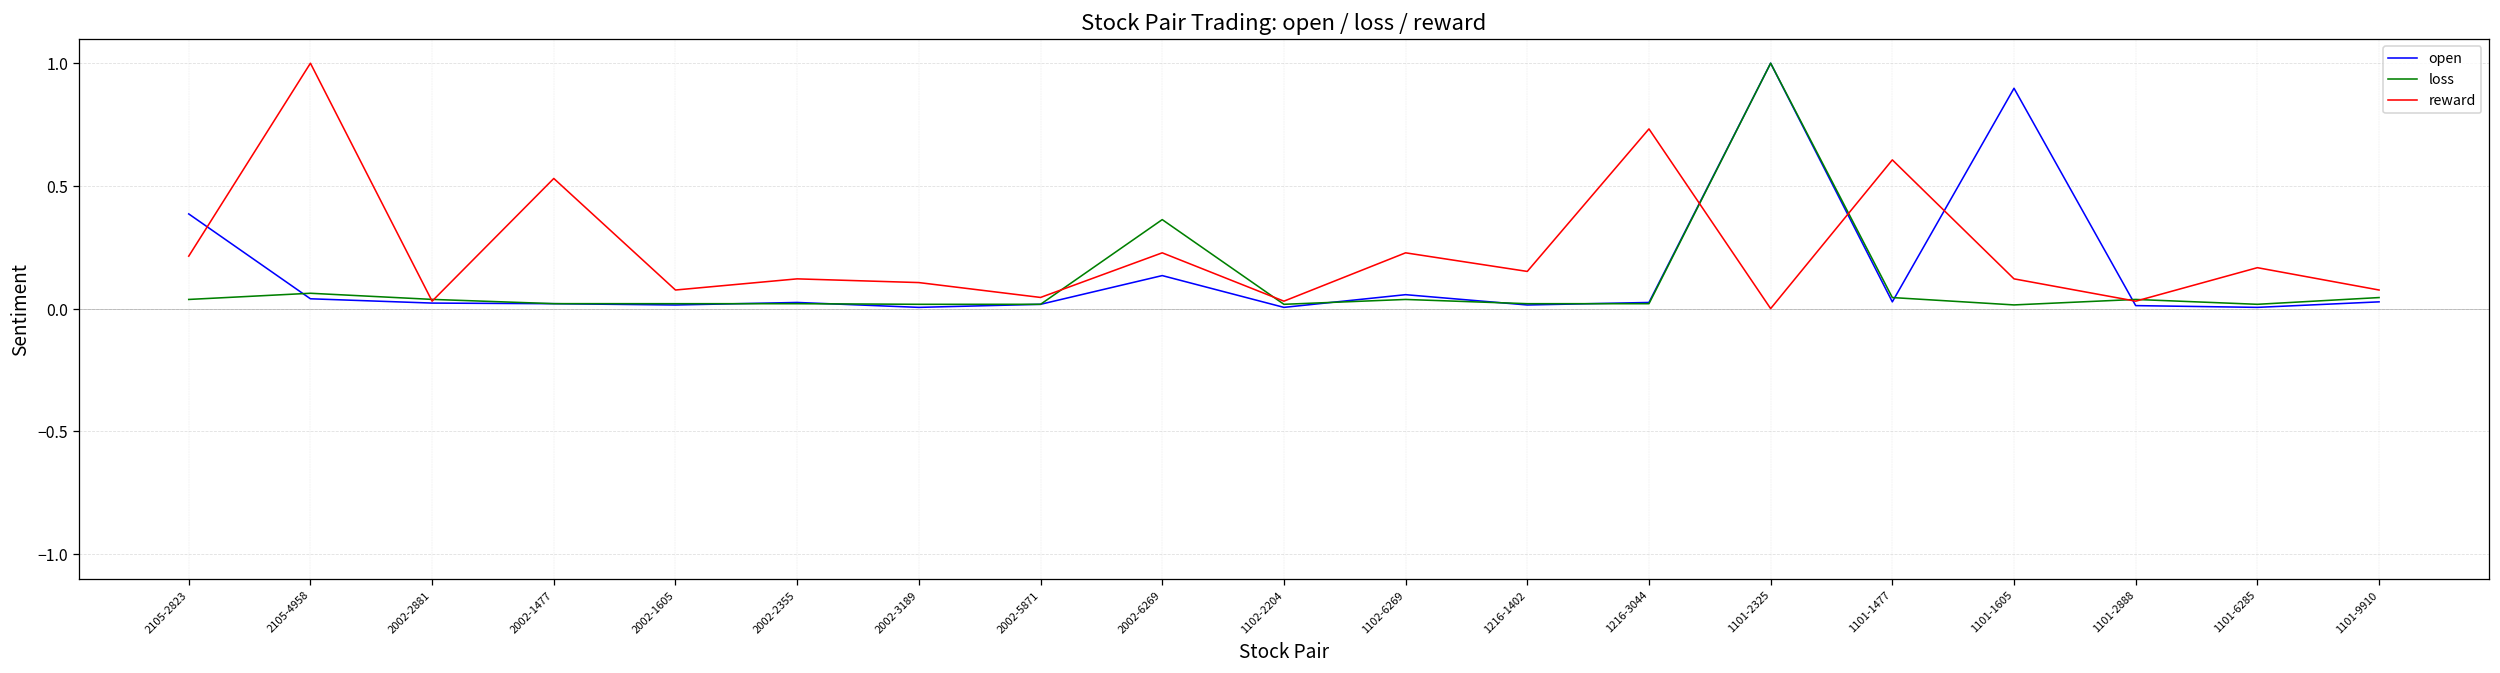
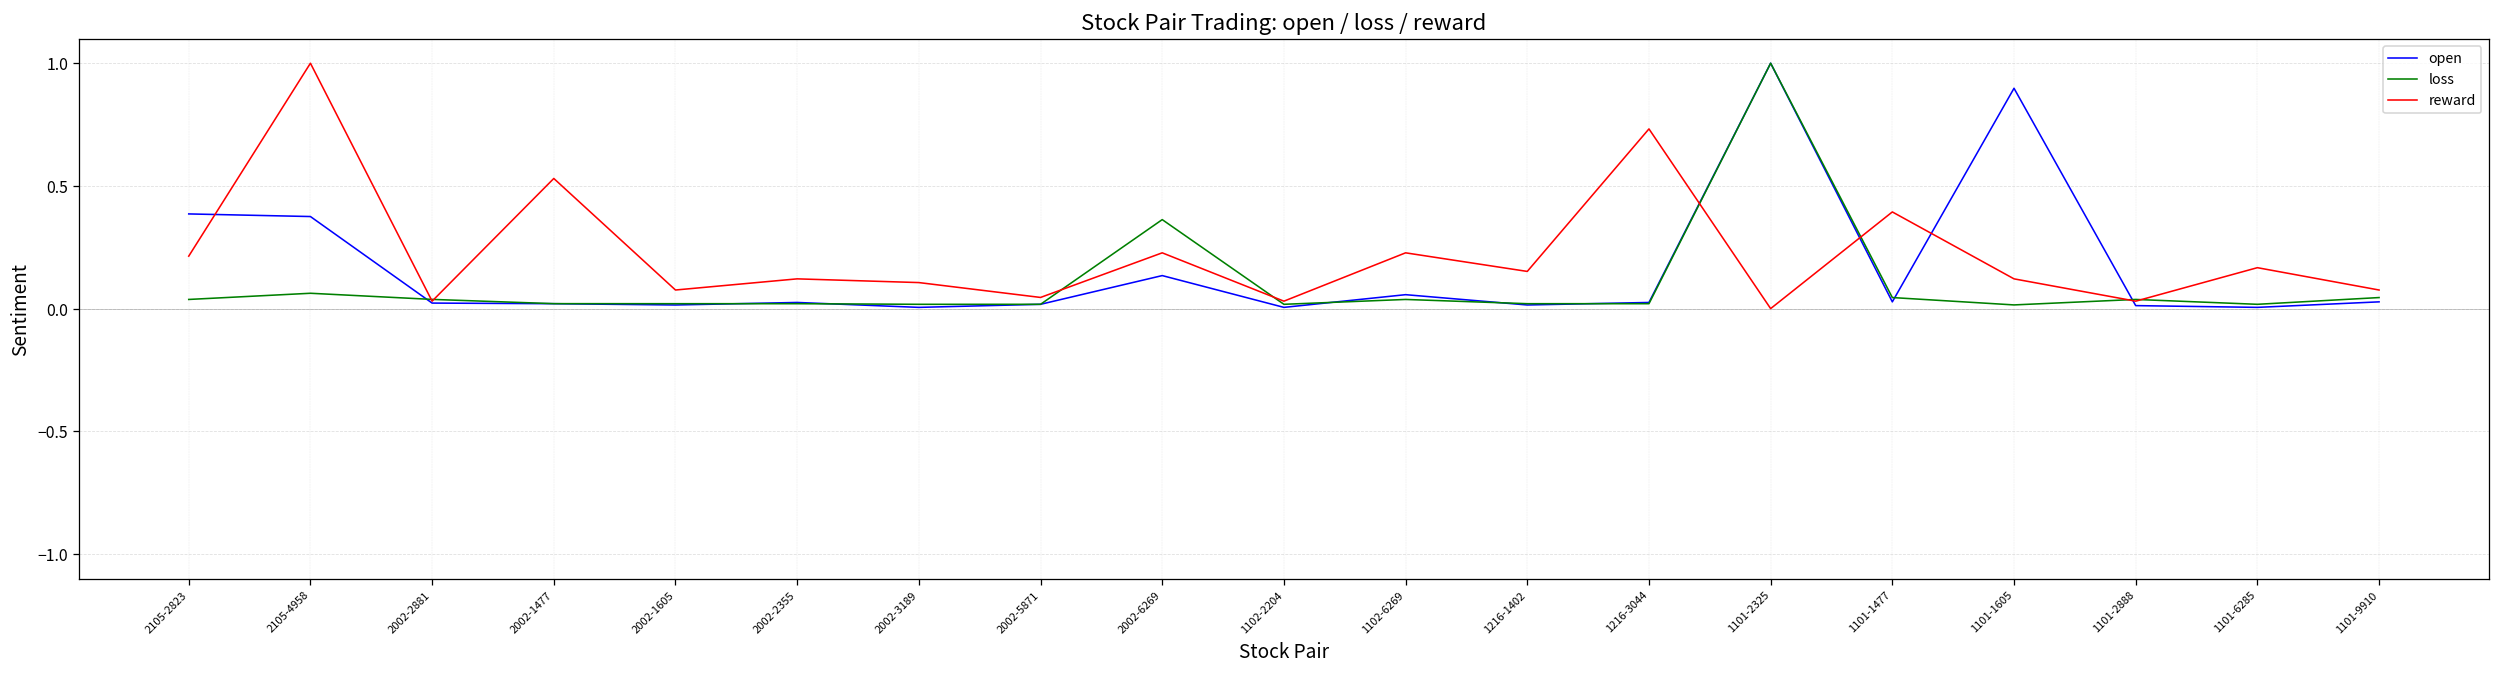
  {
    "open": {
      "2105-2823": 0.39,
-     "2105-4958": 0.04,
+     "2105-4958": 0.38,
      "2002-3189": 0.00,
      "2002-6269": 0.13,
      "1102-2204": 0.00,
      "1102-6269": 0.06,
      "1101-1477": 0.03,
      "1101-1605": 0.90,
      "1101-2888": 0.01,
      "1101-6285": 0.00,
      "1101-9910": 0.03
    },
    "loss": {
      "2105-2823": 0.04,
      "2105-4958": 0.06,
      "2002-3189": 0.02,
      "2002-6269": 0.36,
      "1102-2204": 0.02,
      "1102-6269": 0.04,
      "1101-1477": 0.05,
      "1101-1605": 0.01,
      "1101-6285": 0.02,
      "1101-9910": 0.05
    },
    "reward": {
      "2105-2823": 0.21,
      "2105-4958": 1.00,
      "2002-1477": 0.53,
      "2002-1605": 0.08,
      "2002-2355": 0.12,
      "2002-3189": 0.11,
      "2002-5871": 0.05,
      "2002-6269": 0.23,
      "1102-2204": 0.03,
      "1102-6269": 0.23,
      "1216-1402": 0.15,
      "1216-3044": 0.73,
      "1101-2325": 0.00,
-     "1101-1477": 0.61,
+     "1101-1477": 0.39,
      "1101-1605": 0.12,
      "1101-6285": 0.17,
      "1101-9910": 0.08
    }
  }
